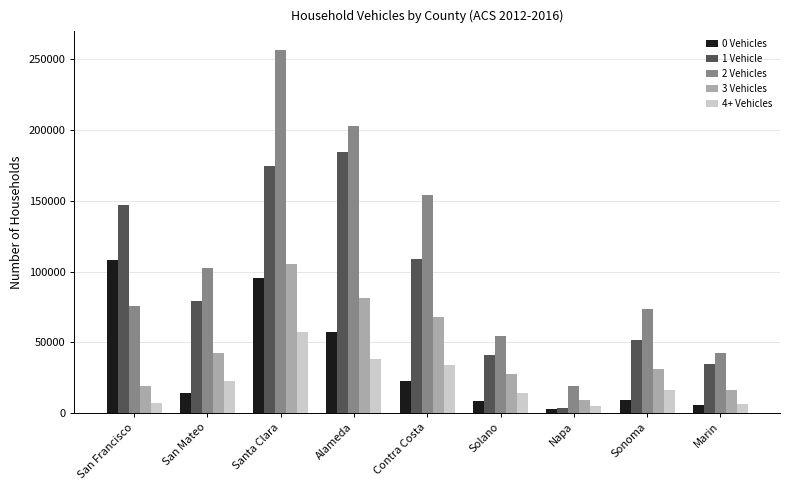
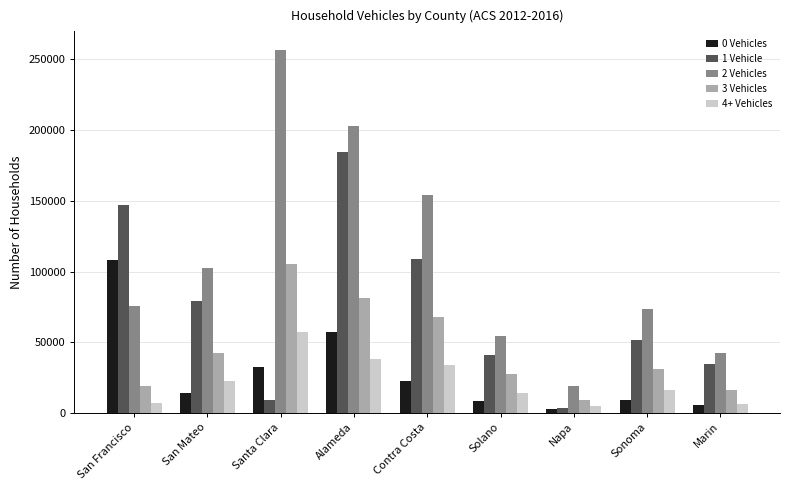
  {
    "0 Vehicles": {
      "San Francisco": 108000,
      "San Mateo": 14000,
-     "Santa Clara": 96000,
+     "Santa Clara": 32000,
      "Alameda": 57000,
      "Contra Costa": 23000,
      "Solano": 8000,
      "Napa": 2000,
      "Sonoma": 9000,
      "Marin": 5000
    },
    "1 Vehicle": {
      "San Francisco": 147000,
      "San Mateo": 79000,
-     "Santa Clara": 175000,
+     "Santa Clara": 9000,
      "Alameda": 184000,
      "Contra Costa": 109000,
      "Solano": 41000,
      "Napa": 4000,
      "Sonoma": 51000,
      "Marin": 35000
    }
  }
